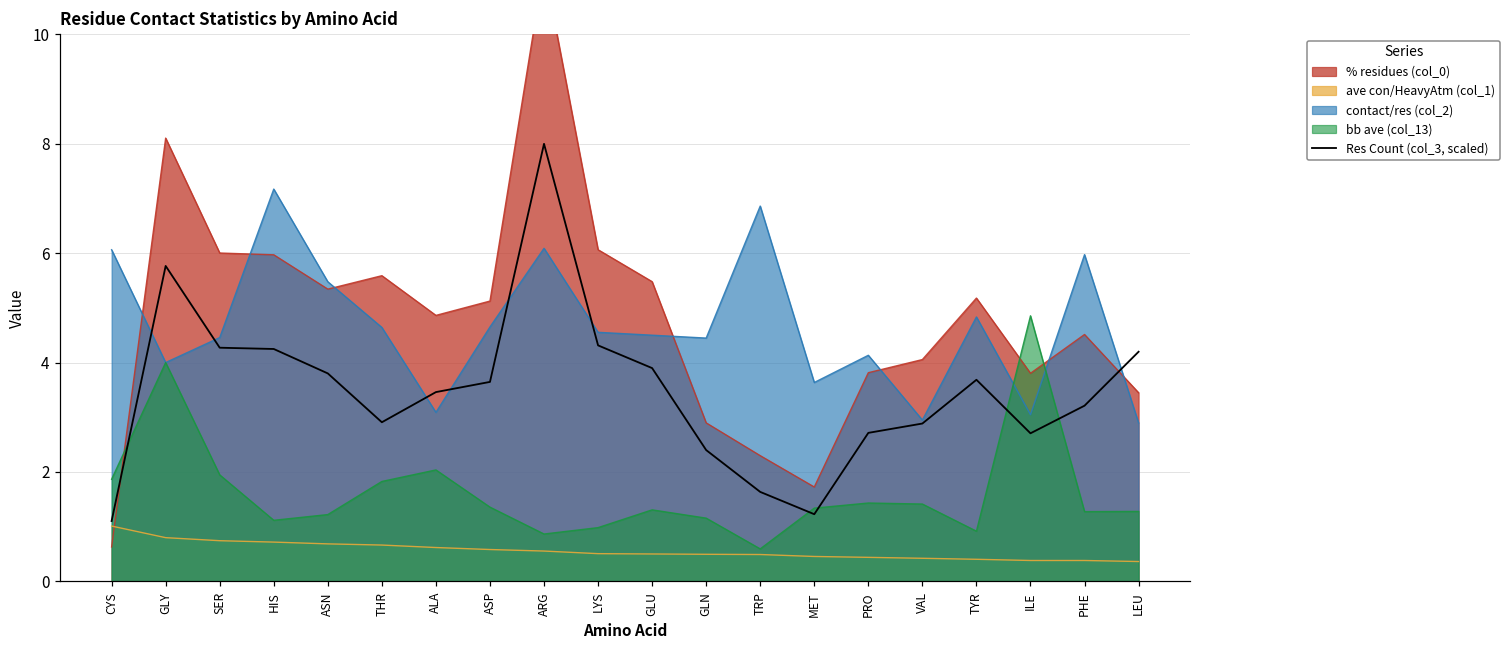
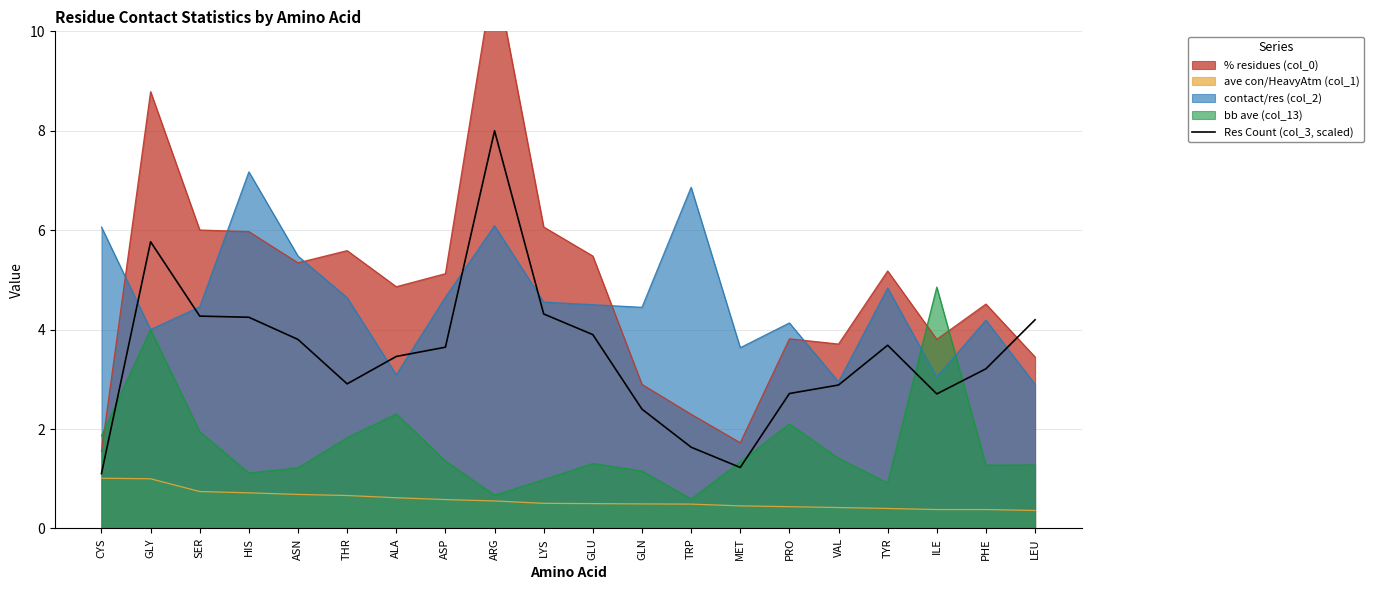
  {
    "% residues (col_0)": {
-     "CYS": 0.6,
-     "GLY": 8.1,
+     "CYS": 1.6,
+     "GLY": 8.8,
      "SER": 6.0,
      "HIS": 6.0,
      "ASN": 5.3,
      "THR": 5.6,
      "ALA": 4.9,
      "ASP": 5.1,
      "LYS": 6.1,
      "GLU": 5.5,
      "GLN": 2.9,
      "TRP": 2.3,
      "MET": 1.7,
      "PRO": 3.8,
-     "VAL": 4.1,
+     "VAL": 3.7,
      "TYR": 5.2,
      "ILE": 3.8,
      "PHE": 4.5,
      "LEU": 3.4
    },
    "ave con/HeavyAtm (col_1)": {
      "CYS": 1.0,
-     "GLY": 0.8,
+     "GLY": 1.0,
      "SER": 0.7,
      "HIS": 0.7,
      "ASN": 0.7,
      "THR": 0.7,
      "ALA": 0.6,
      "ASP": 0.6,
      "ARG": 0.6,
      "LYS": 0.5,
      "GLU": 0.5,
      "GLN": 0.5,
      "TRP": 0.5,
      "MET": 0.5,
      "PRO": 0.4,
      "VAL": 0.4,
      "TYR": 0.4,
      "ILE": 0.4,
      "PHE": 0.4,
      "LEU": 0.4
    },
    "contact/res (col_2)": {
      "CYS": 6.1,
      "SER": 4.5,
      "HIS": 7.2,
      "ASN": 5.5,
      "THR": 4.6,
      "ALA": 3.1,
      "ASP": 4.7,
      "ARG": 6.1,
      "LYS": 4.6,
      "GLU": 4.5,
      "GLN": 4.4,
      "TRP": 6.9,
      "MET": 3.6,
      "PRO": 4.1,
      "VAL": 2.9,
      "TYR": 4.8,
      "ILE": 3.0,
-     "PHE": 6.0,
+     "PHE": 4.2,
      "LEU": 2.9
    },
    "bb ave (col_13)": {
      "CYS": 1.9,
      "SER": 1.9,
      "HIS": 1.1,
      "ASN": 1.2,
      "THR": 1.8,
-     "ALA": 2.0,
+     "ALA": 2.3,
      "ASP": 1.4,
-     "ARG": 0.9,
+     "ARG": 0.7,
      "LYS": 1.0,
      "GLU": 1.3,
      "GLN": 1.2,
      "TRP": 0.6,
      "MET": 1.3,
-     "PRO": 1.4,
+     "PRO": 2.1,
      "VAL": 1.4,
      "TYR": 0.9,
      "ILE": 4.9,
      "PHE": 1.3,
      "LEU": 1.3
    },
    "Res Count (col_3, scaled)": {
      "CYS": 1.1,
      "GLY": 5.8,
      "SER": 4.3,
      "HIS": 4.2,
      "ASN": 3.8,
      "THR": 2.9,
      "ALA": 3.5,
      "ASP": 3.6,
      "ARG": 8.0,
      "LYS": 4.3,
      "GLU": 3.9,
      "GLN": 2.4,
      "TRP": 1.6,
      "MET": 1.2,
      "PRO": 2.7,
      "VAL": 2.9,
      "TYR": 3.7,
      "ILE": 2.7,
      "PHE": 3.2,
      "LEU": 4.2
    }
  }
